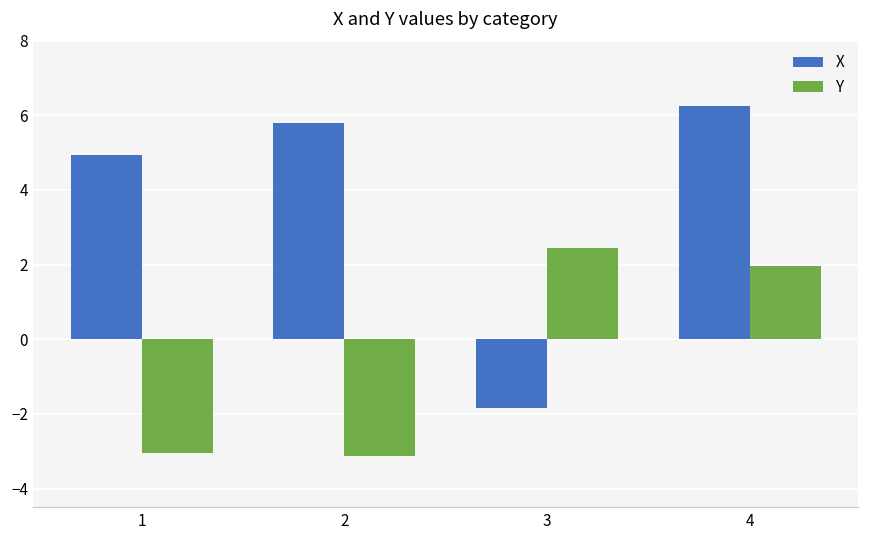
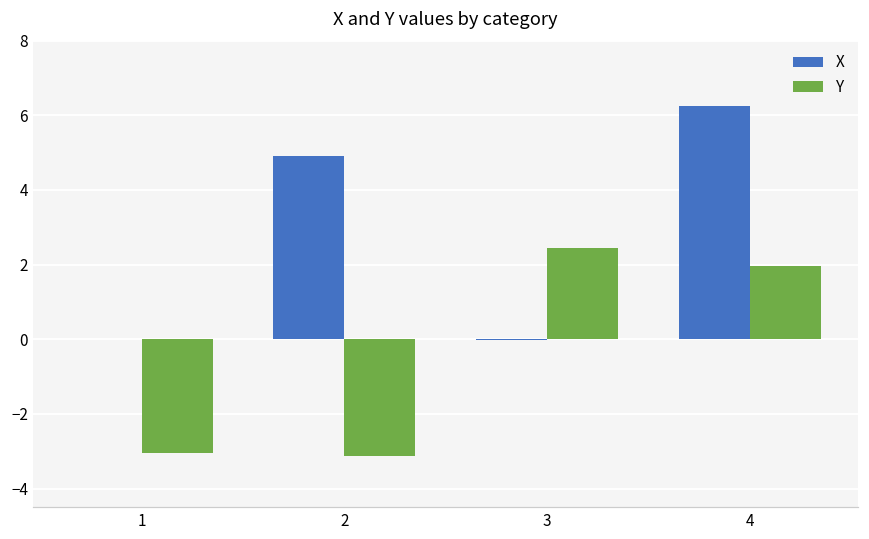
  {
    "X": {
-     "1": 4.9,
-     "2": 5.8,
-     "3": -1.8,
+     "1": 0.0,
+     "2": 4.9,
+     "3": 0.0,
      "4": 6.2
    },
    "Y": {
      "1": -3.1,
      "2": -3.1,
      "3": 2.4,
      "4": 2.0
    }
  }
